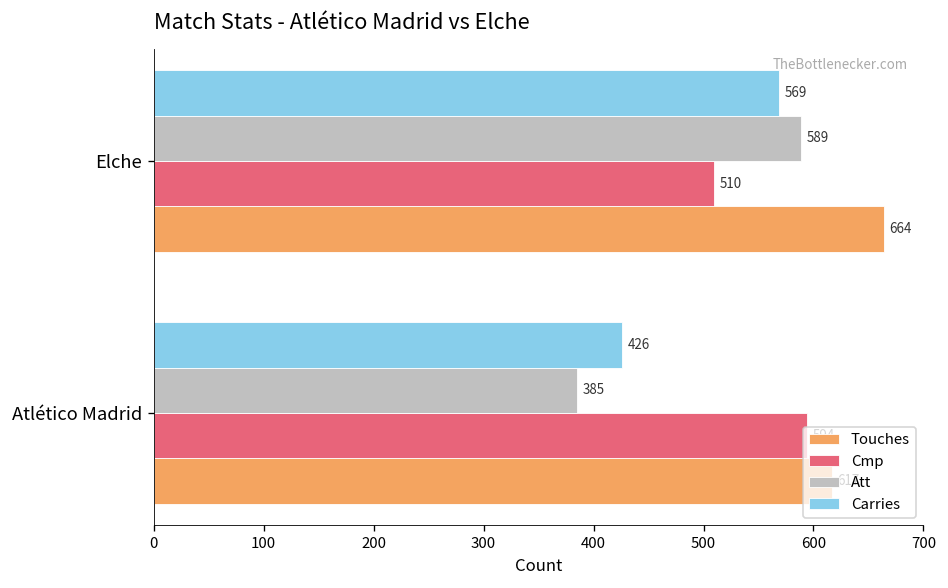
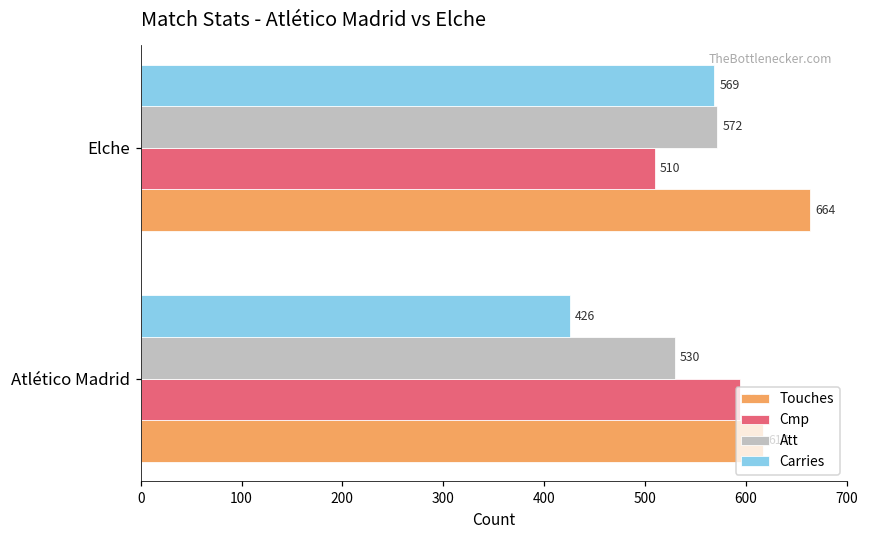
  {
    "Touches": {
      "Elche": 664
    },
    "Cmp": {
      "Elche": 510
    },
    "Att": {
-     "Elche": 589,
-     "Atlético Madrid": 385
+     "Elche": 572,
+     "Atlético Madrid": 530
    },
    "Carries": {
      "Elche": 569,
      "Atlético Madrid": 426
    }
  }
